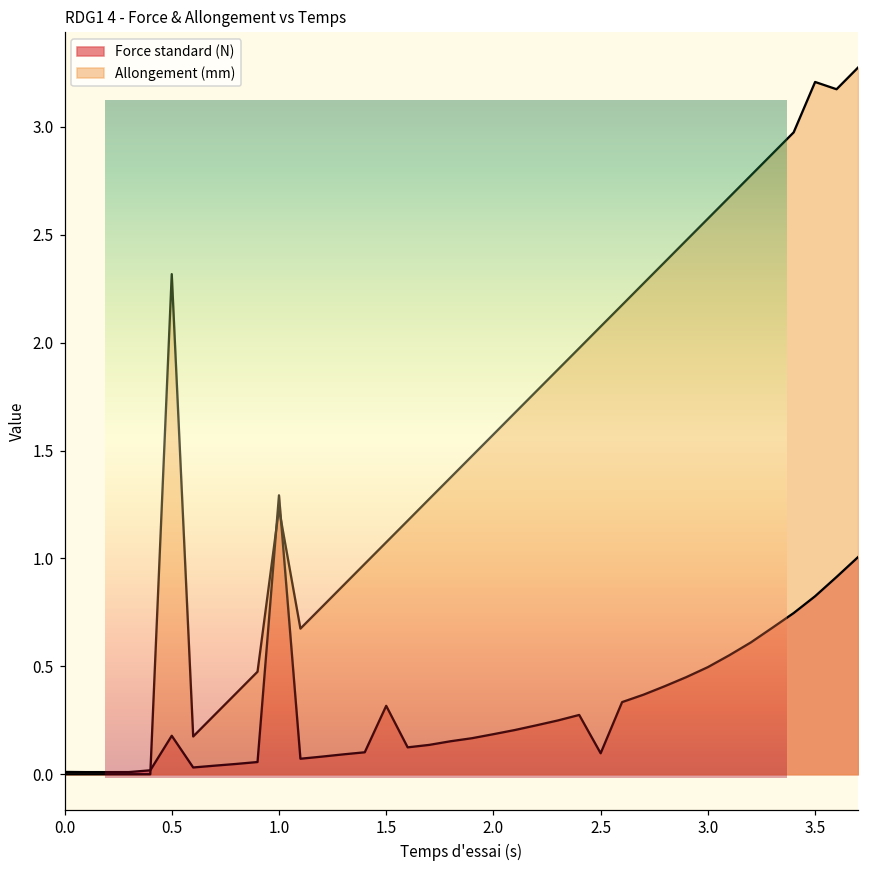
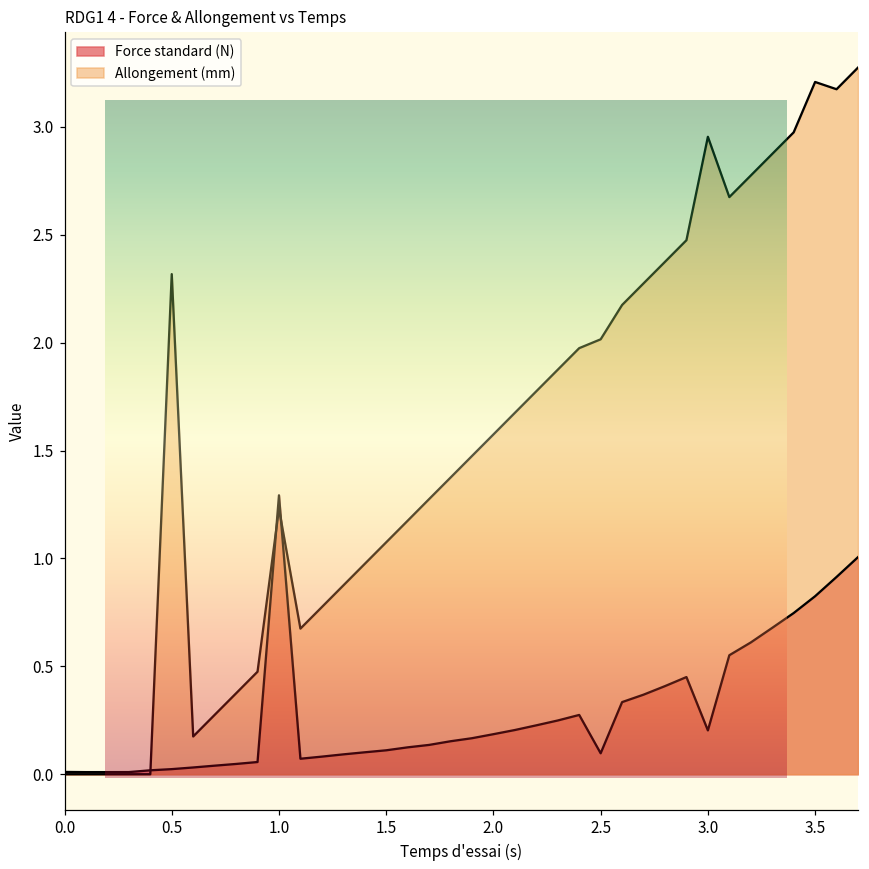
  {
    "RDG1 4 - Force & Allongement vs Temps": {
      "Force standard (N)": {
-       "0.5": 0.18,
+       "0.5": 0.02,
        "1.0": 1.29,
-       "1.5": 0.32,
+       "1.5": 0.11,
        "2.0": 0.19,
        "2.5": 0.10,
-       "3.0": 0.50,
+       "3.0": 0.20,
        "3.5": 0.83
      },
      "Allongement (mm)": {
        "0.5": 2.32,
        "1.0": 1.23,
        "1.5": 1.08,
        "2.0": 1.57,
-       "2.5": 2.08,
-       "3.0": 2.58,
+       "2.5": 2.02,
+       "3.0": 2.95,
        "3.5": 3.21
      }
    }
  }
